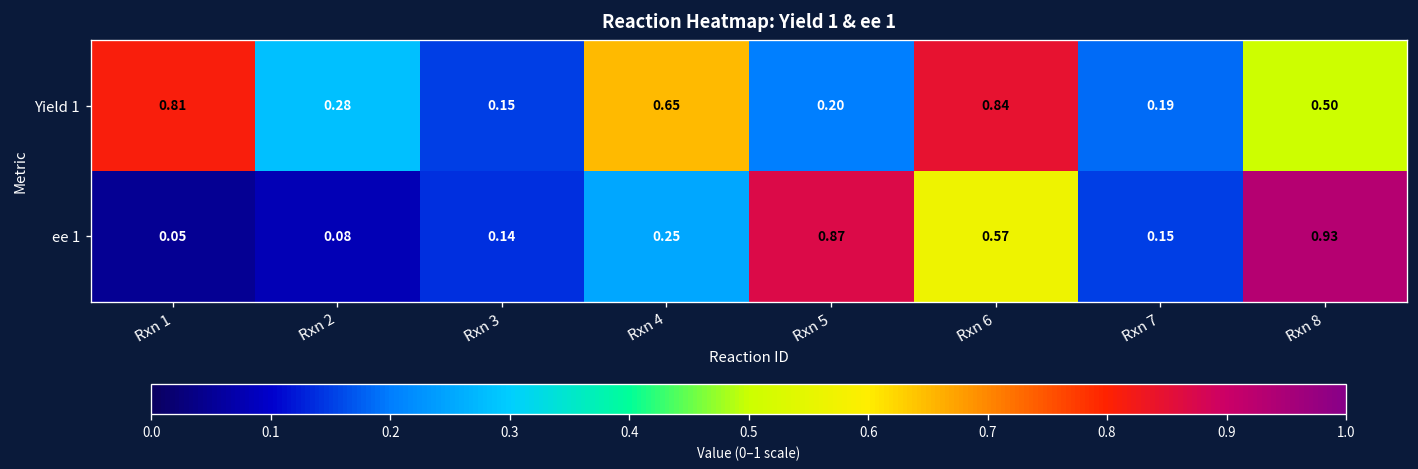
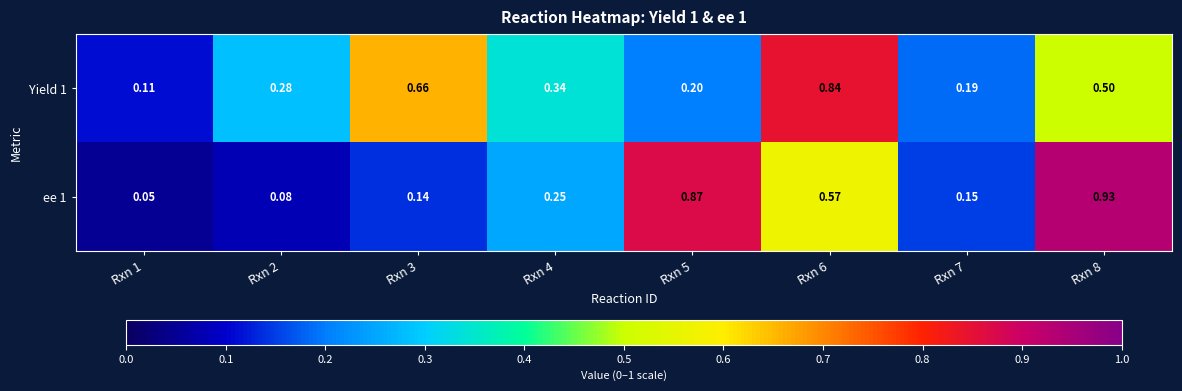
  {
    "Yield 1": {
-     "Rxn 1": 0.81,
+     "Rxn 1": 0.11,
      "Rxn 2": 0.28,
-     "Rxn 3": 0.15,
-     "Rxn 4": 0.65,
+     "Rxn 3": 0.66,
+     "Rxn 4": 0.34,
      "Rxn 5": 0.20,
      "Rxn 6": 0.84,
      "Rxn 7": 0.19,
      "Rxn 8": 0.50
    },
    "ee 1": {
      "Rxn 1": 0.05,
      "Rxn 2": 0.08,
      "Rxn 3": 0.14,
      "Rxn 4": 0.25,
      "Rxn 5": 0.87,
      "Rxn 6": 0.57,
      "Rxn 7": 0.15,
      "Rxn 8": 0.93
    }
  }
